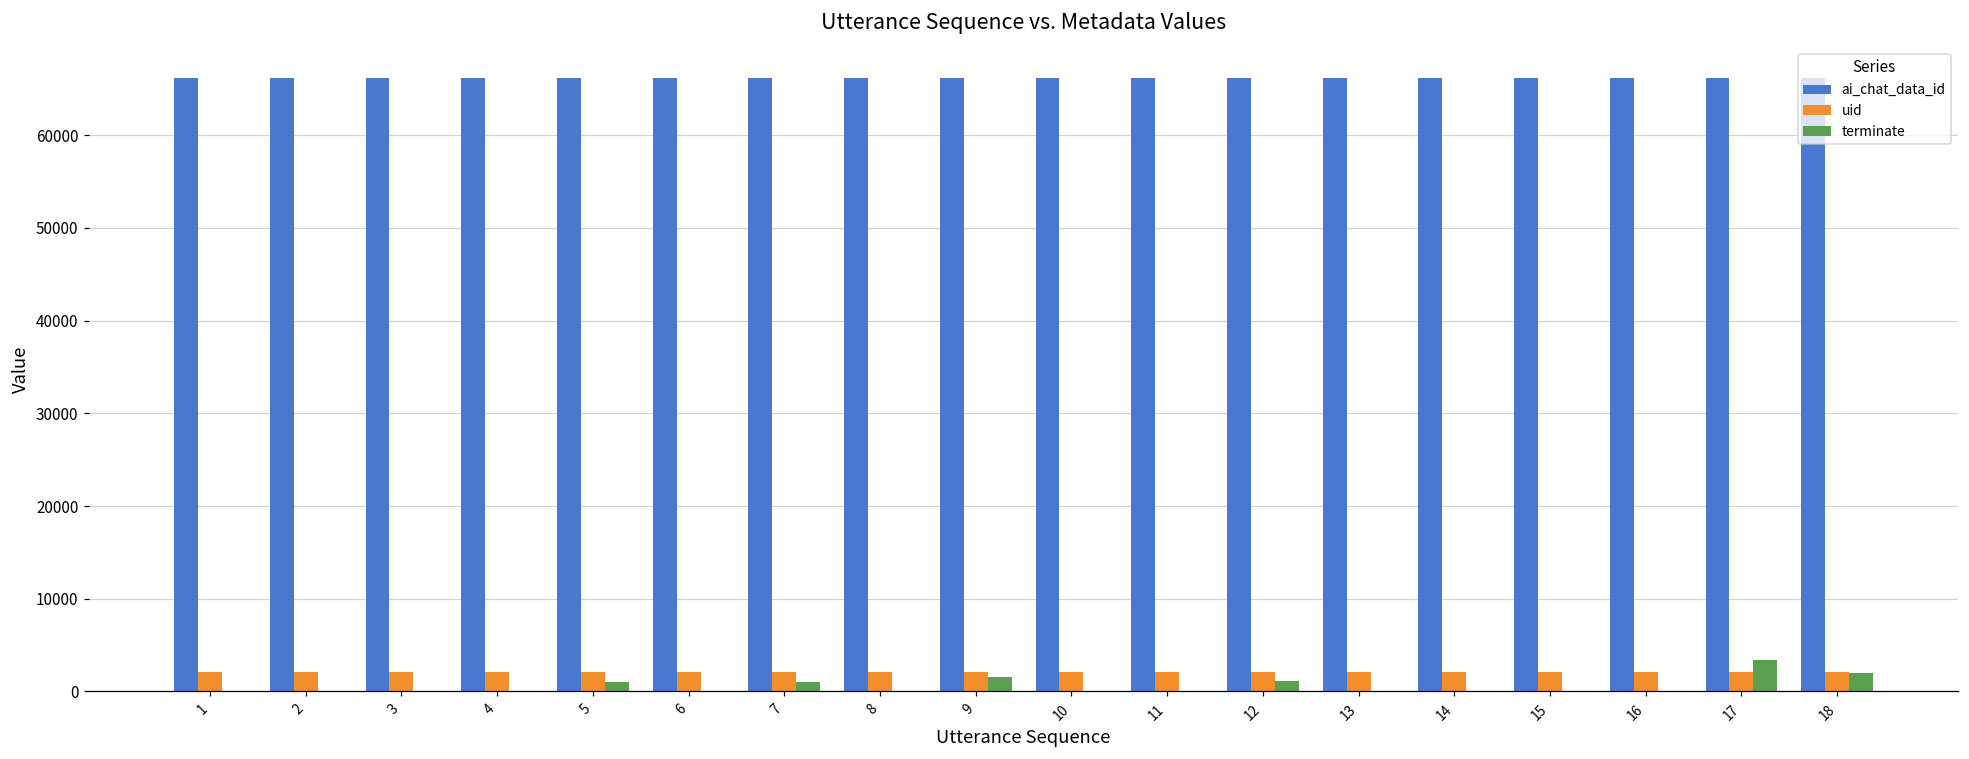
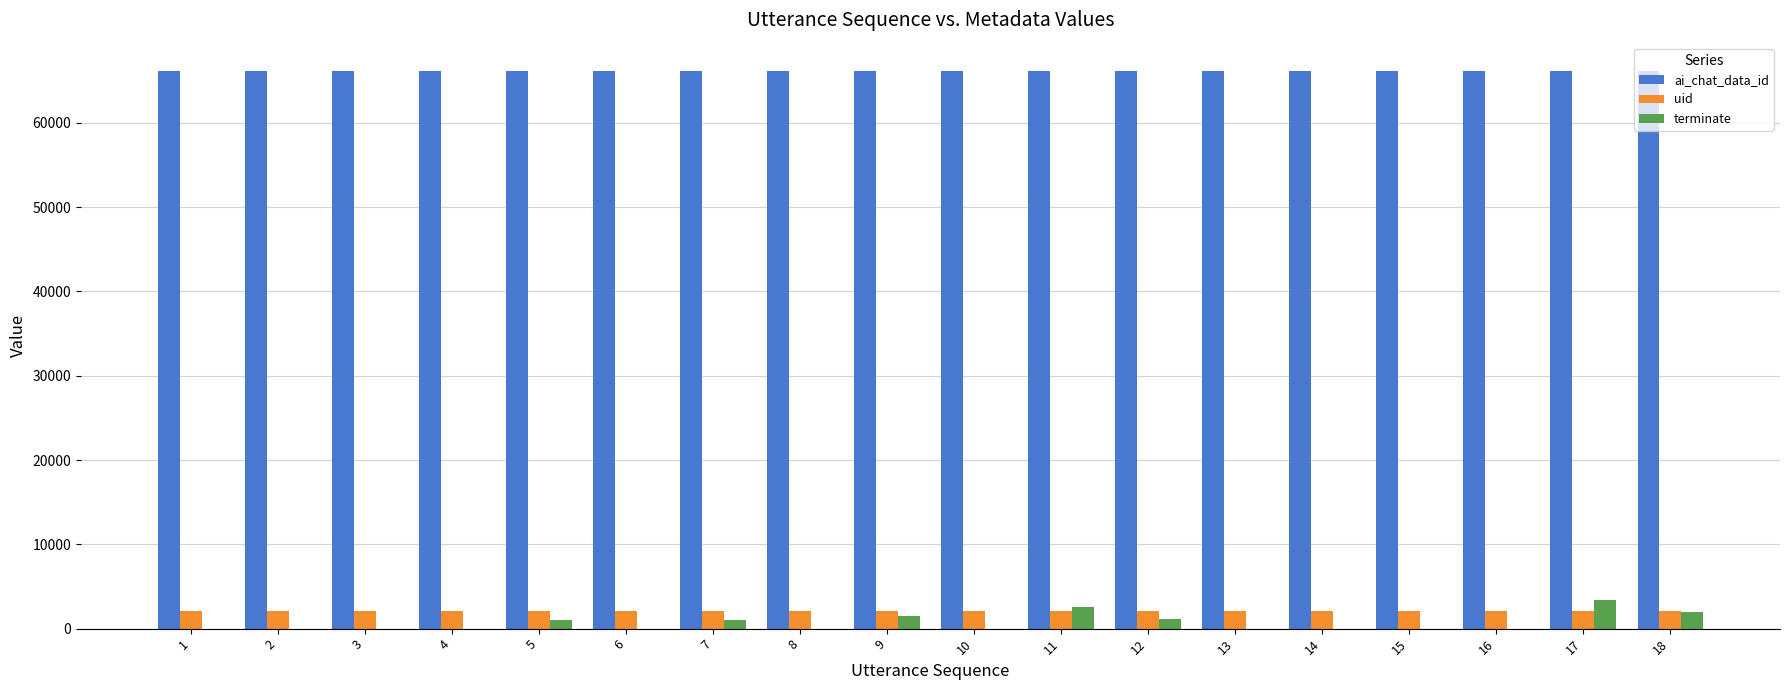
  {
    "ai_chat_data_id": {
      "1": 66000,
      "2": 66000,
      "3": 66000,
      "4": 66000,
      "5": 66000,
      "6": 66000,
      "7": 66000,
      "8": 66000,
      "9": 66000,
      "10": 66000,
      "11": 66000,
      "12": 66000,
      "13": 66000,
      "14": 66000,
      "15": 66000,
      "16": 66000,
      "17": 66000
    },
    "uid": {
      "1": 2000,
      "2": 2000,
      "3": 2000,
      "4": 2000,
      "5": 2000,
      "6": 2000,
      "7": 2000,
      "8": 2000,
      "9": 2000,
      "10": 2000,
      "11": 2000,
      "12": 2000,
      "13": 2000,
      "14": 2000,
      "15": 2000,
      "16": 2000,
      "17": 2000,
      "18": 2000
    },
    "terminate": {
      "1": 0,
      "2": 0,
      "3": 0,
      "4": 0,
      "5": 1000,
      "6": 0,
      "7": 1000,
      "8": 0,
      "9": 2000,
      "10": 0,
-     "11": 0,
+     "11": 3000,
      "12": 1000,
      "13": 0,
      "14": 0,
      "15": 0,
      "16": 0,
      "17": 3000,
      "18": 2000
    }
  }
